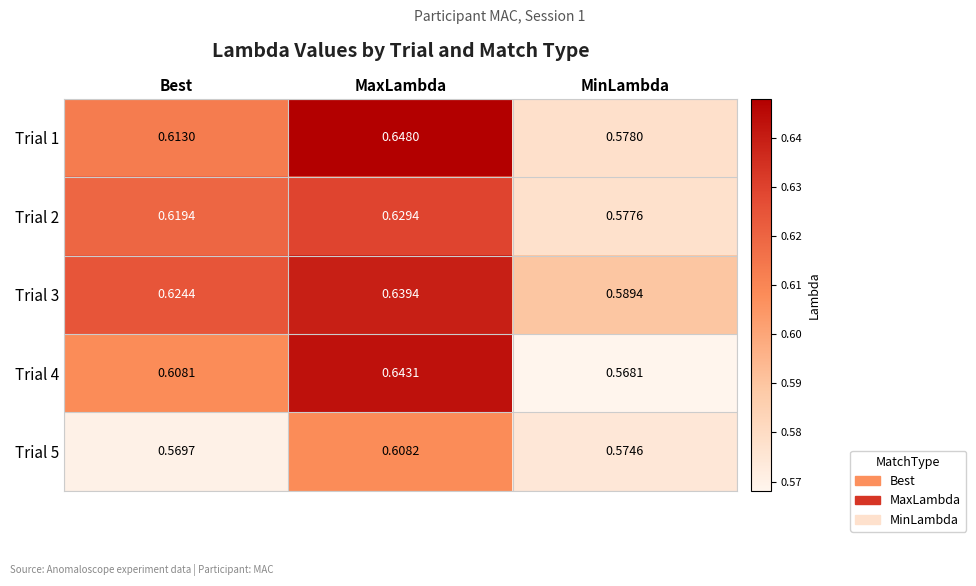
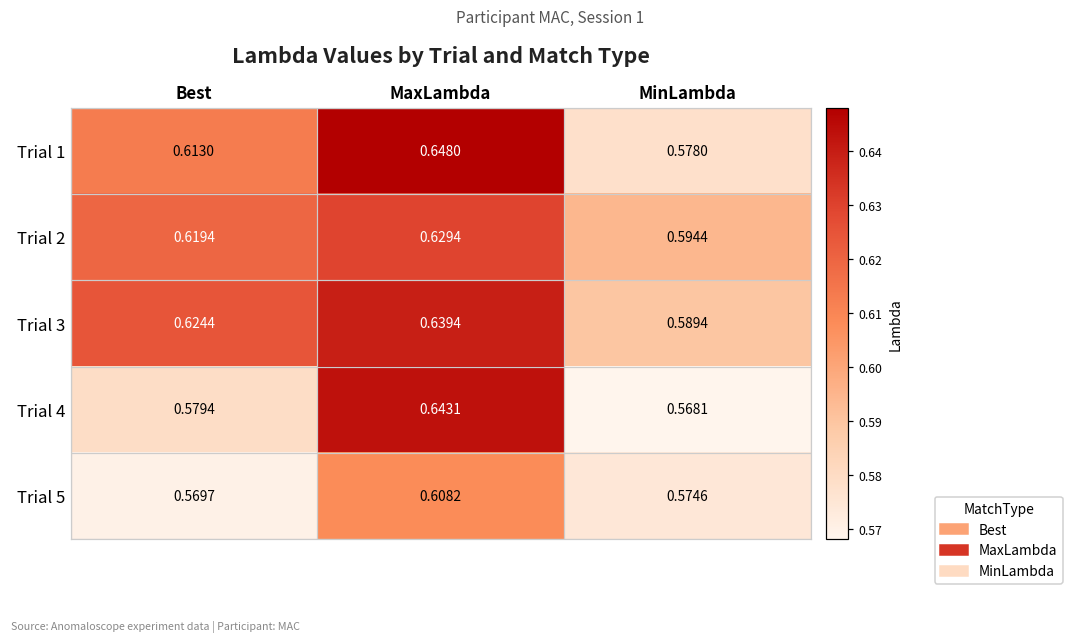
  {
    "Trial 1": {
      "Best": 0.6130,
      "MaxLambda": 0.6480,
      "MinLambda": 0.5780
    },
    "Trial 2": {
      "Best": 0.6194,
      "MaxLambda": 0.6294,
-     "MinLambda": 0.5776
+     "MinLambda": 0.5944
    },
    "Trial 3": {
      "Best": 0.6244,
      "MaxLambda": 0.6394,
      "MinLambda": 0.5894
    },
    "Trial 4": {
-     "Best": 0.6081,
+     "Best": 0.5794,
      "MaxLambda": 0.6431,
      "MinLambda": 0.5681
    },
    "Trial 5": {
      "Best": 0.5697,
      "MaxLambda": 0.6082,
      "MinLambda": 0.5746
    }
  }
